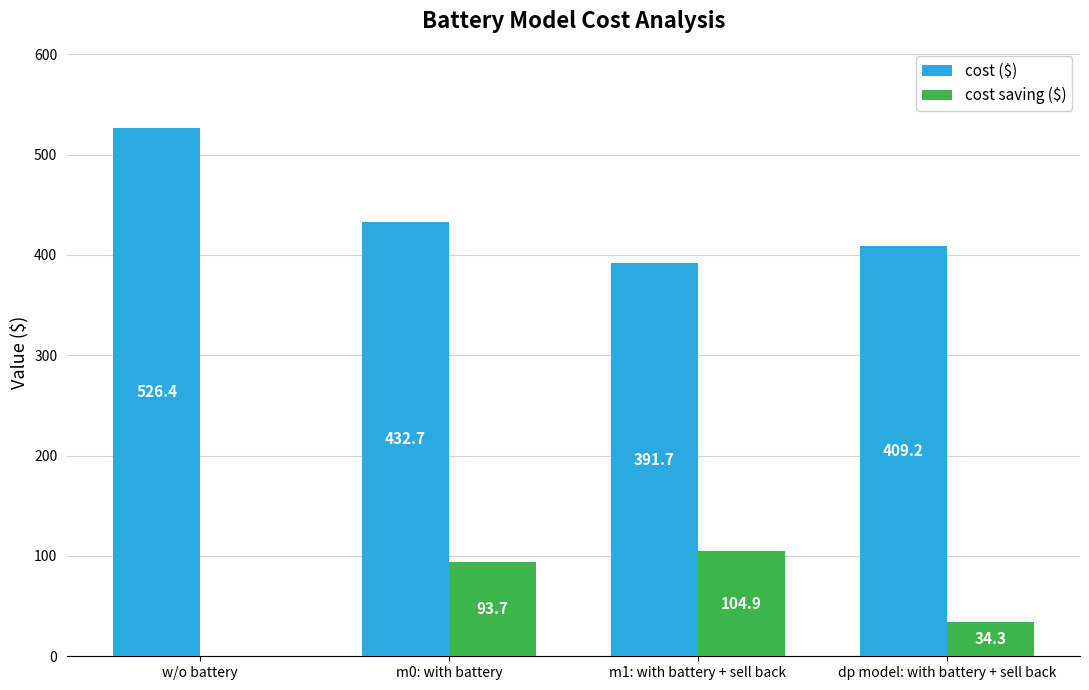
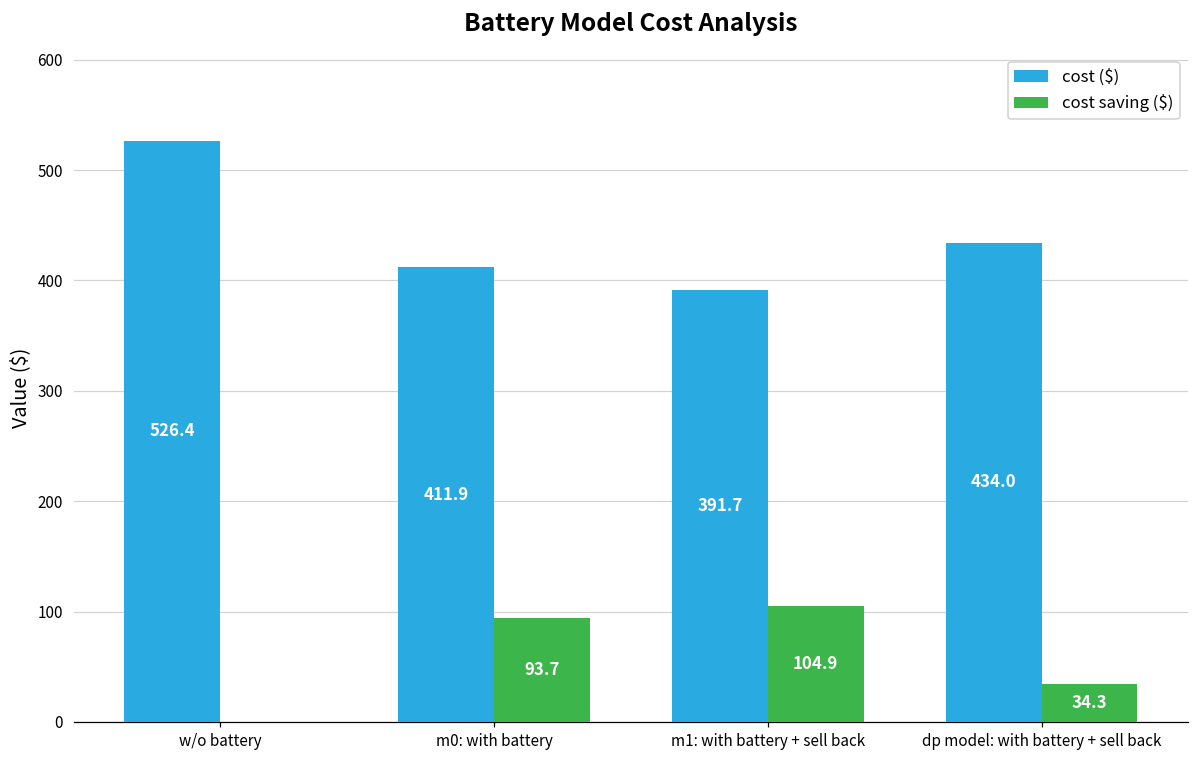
  {
    "cost ($)": {
      "w/o battery": 526.4,
-     "m0: with battery": 432.7,
+     "m0: with battery": 411.9,
      "m1: with battery + sell back": 391.7,
-     "dp model: with battery + sell back": 409.2
+     "dp model: with battery + sell back": 434.0
    },
    "cost saving ($)": {
      "m0: with battery": 93.7,
      "m1: with battery + sell back": 104.9,
      "dp model: with battery + sell back": 34.3
    }
  }
